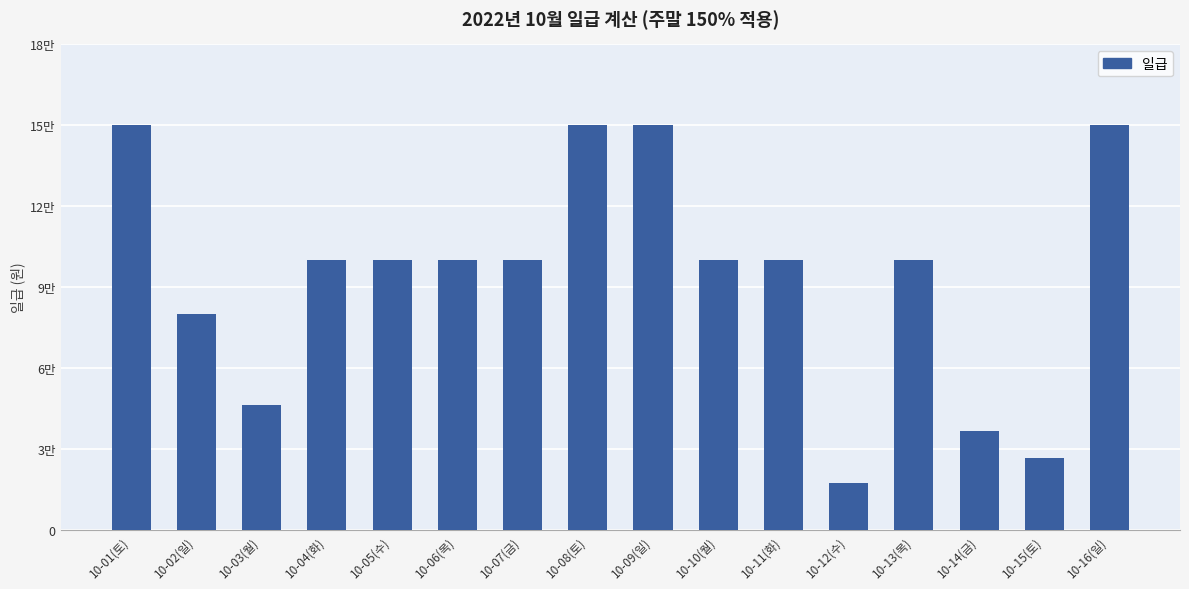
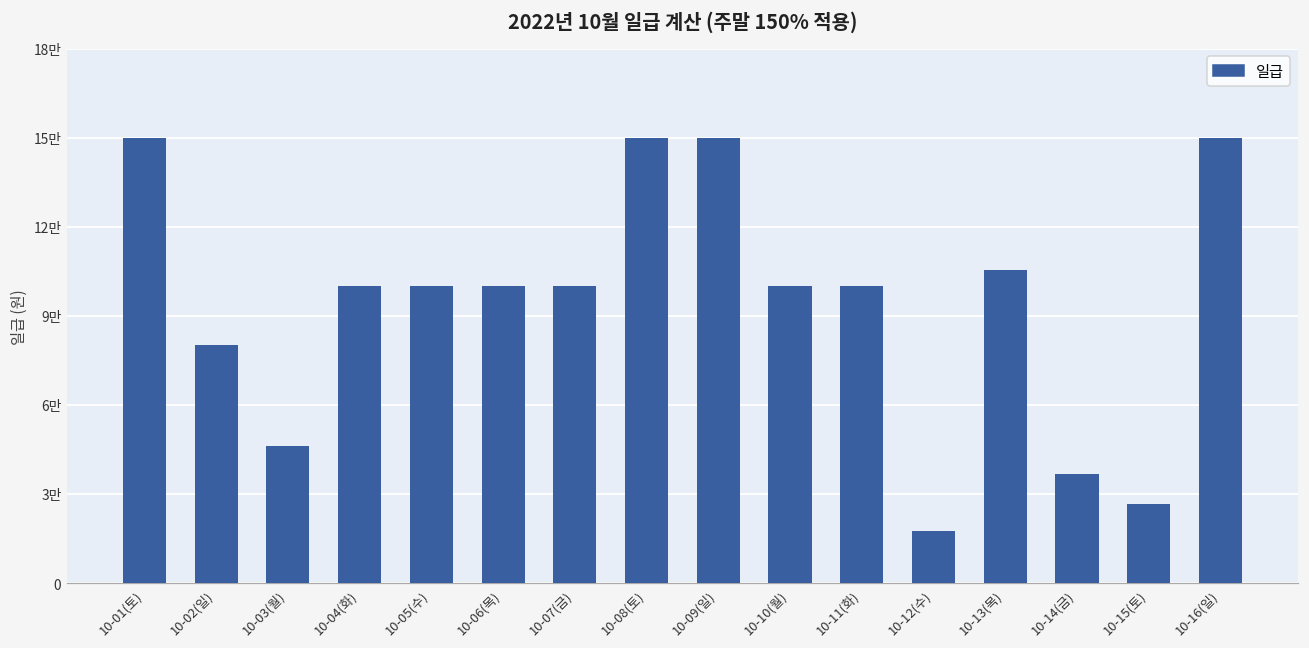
  {
    "10-01(토)": "15.0만",
    "10-02(일)": "8.0만",
    "10-03(월)": "4.6만",
    "10-04(화)": "10.0만",
    "10-05(수)": "10.0만",
    "10-06(목)": "10.0만",
    "10-07(금)": "10.0만",
    "10-08(토)": "15.0만",
    "10-09(일)": "15.0만",
    "10-10(월)": "10.0만",
    "10-11(화)": "10.0만",
    "10-12(수)": "1.8만",
-   "10-13(목)": "10.0만",
+   "10-13(목)": "10.6만",
    "10-14(금)": "3.7만",
    "10-15(토)": "2.7만",
    "10-16(일)": "15.0만"
  }
